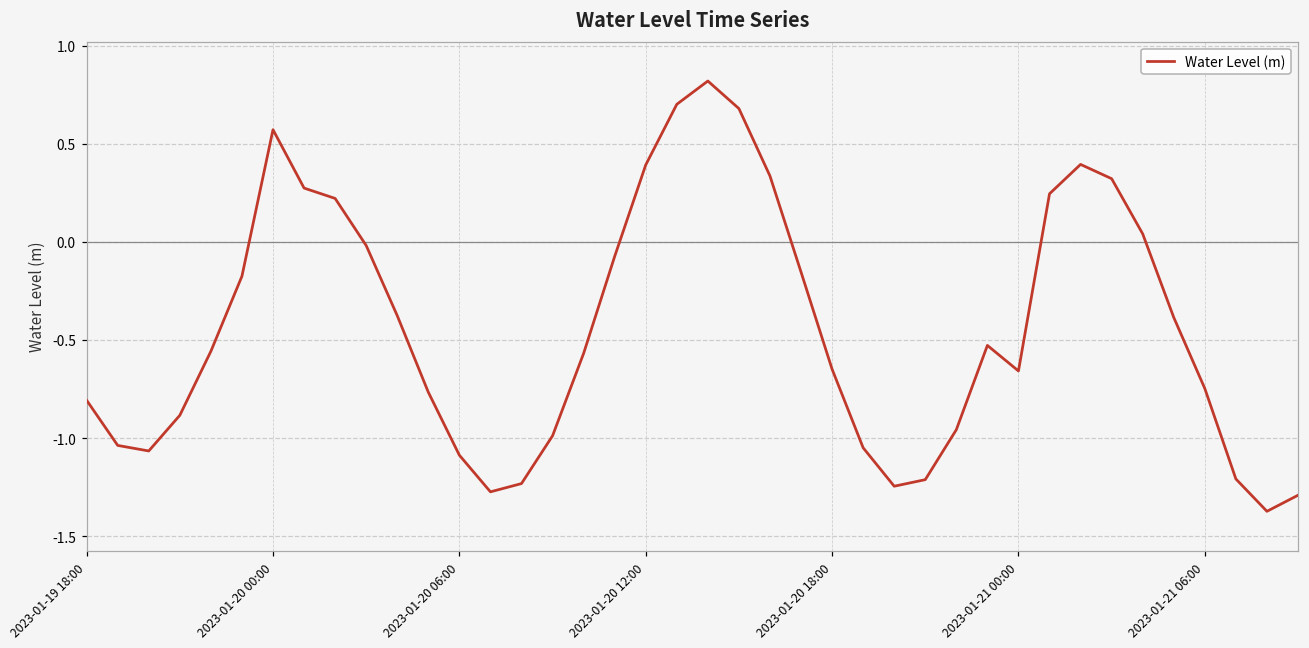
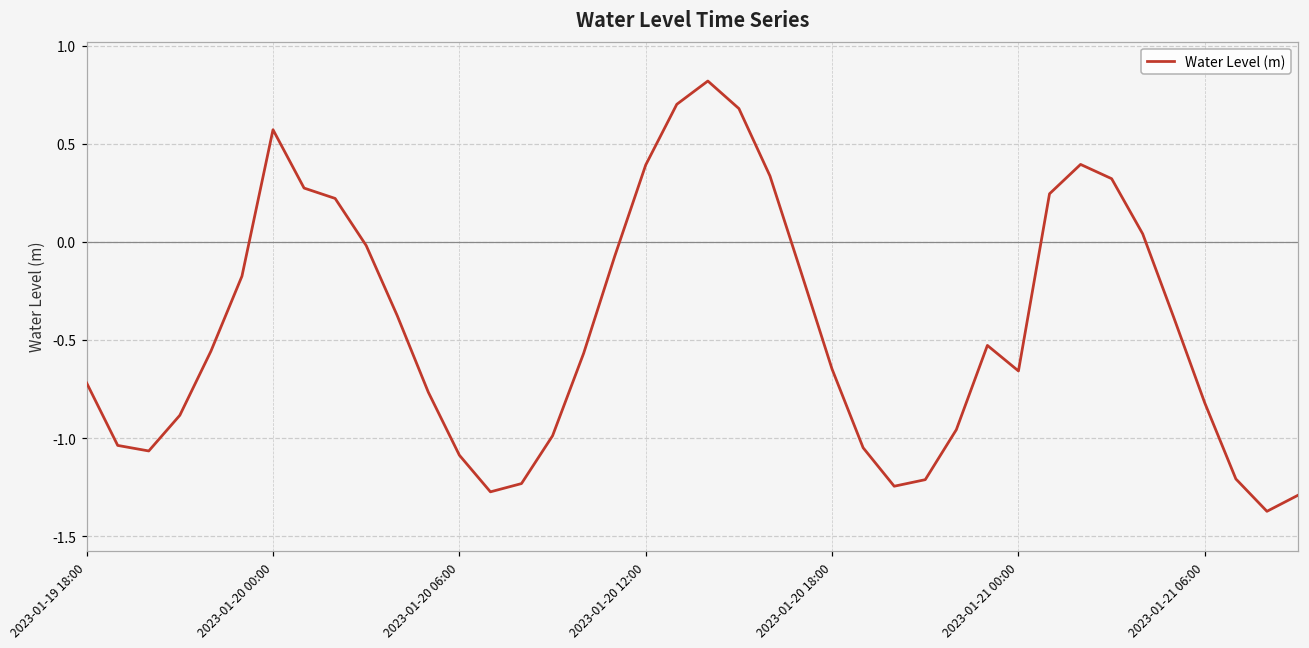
  {
-   "2023-01-19 18:00": -0.81,
+   "2023-01-19 18:00": -0.72,
    "2023-01-20 00:00": 0.57,
    "2023-01-20 06:00": -1.09,
    "2023-01-20 12:00": 0.39,
    "2023-01-20 18:00": -0.65,
    "2023-01-21 00:00": -0.66,
-   "2023-01-21 06:00": -0.75
+   "2023-01-21 06:00": -0.82
  }
